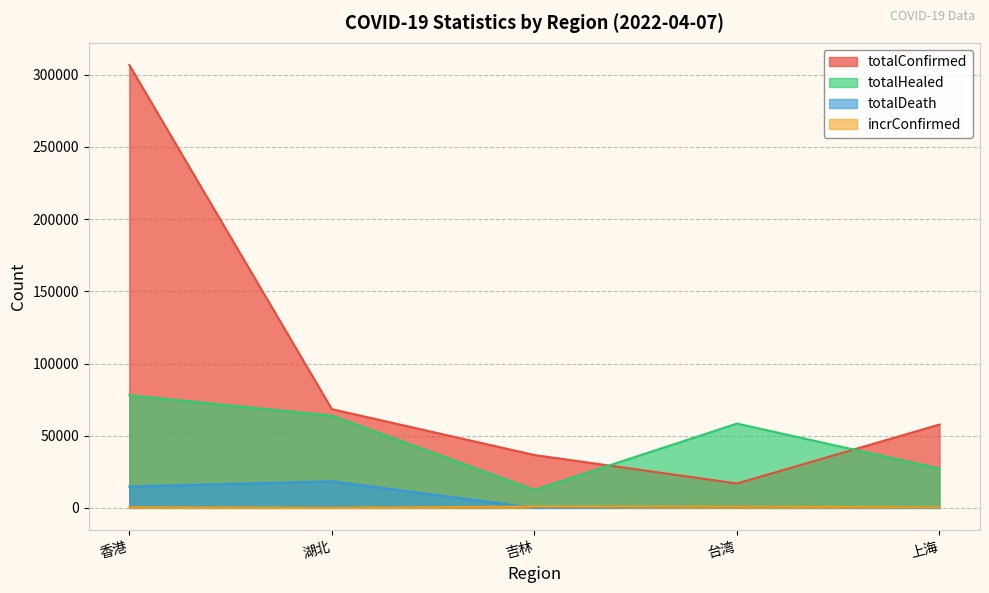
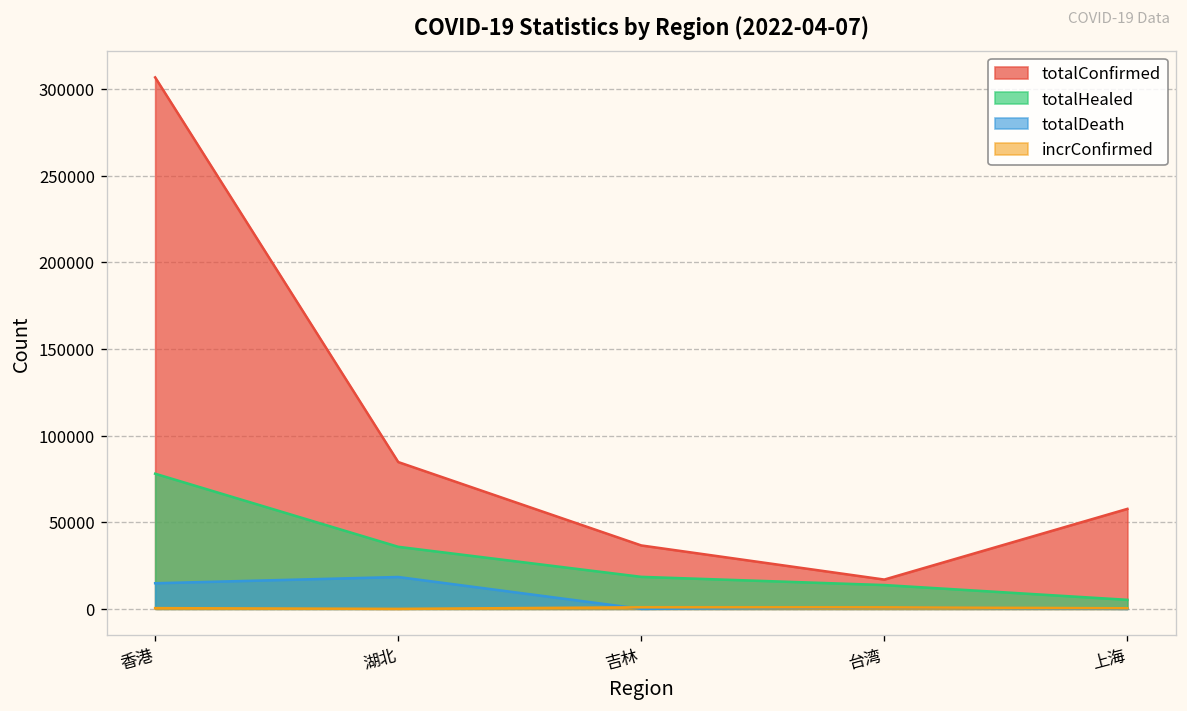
  {
    "totalConfirmed": {
      "香港": 307000,
-     "湖北": 68000,
+     "湖北": 85000,
      "吉林": 37000,
      "台湾": 17000,
      "上海": 58000
    },
    "totalHealed": {
      "香港": 78000,
-     "湖北": 64000,
-     "吉林": 12000,
-     "台湾": 58000,
-     "上海": 27000
+     "湖北": 36000,
+     "吉林": 18000,
+     "台湾": 14000,
+     "上海": 5000
    },
    "totalDeath": {
      "香港": 15000,
      "湖北": 18000
    },
    "incrConfirmed": {
      "香港": 0,
      "湖北": 0
    }
  }
